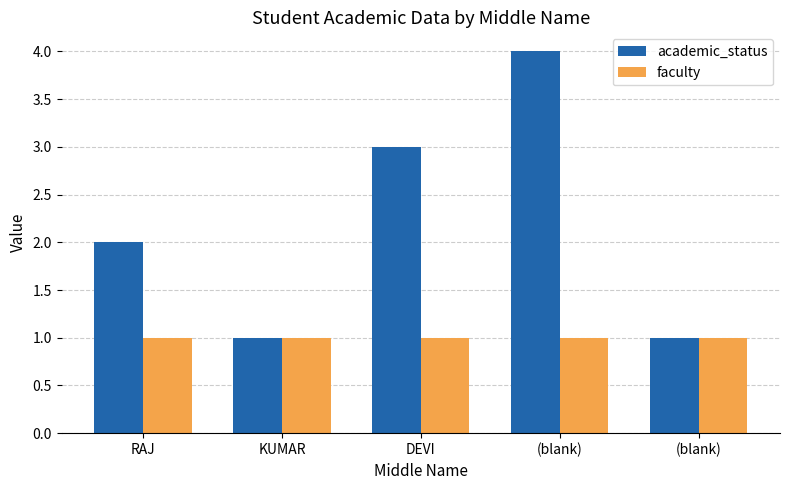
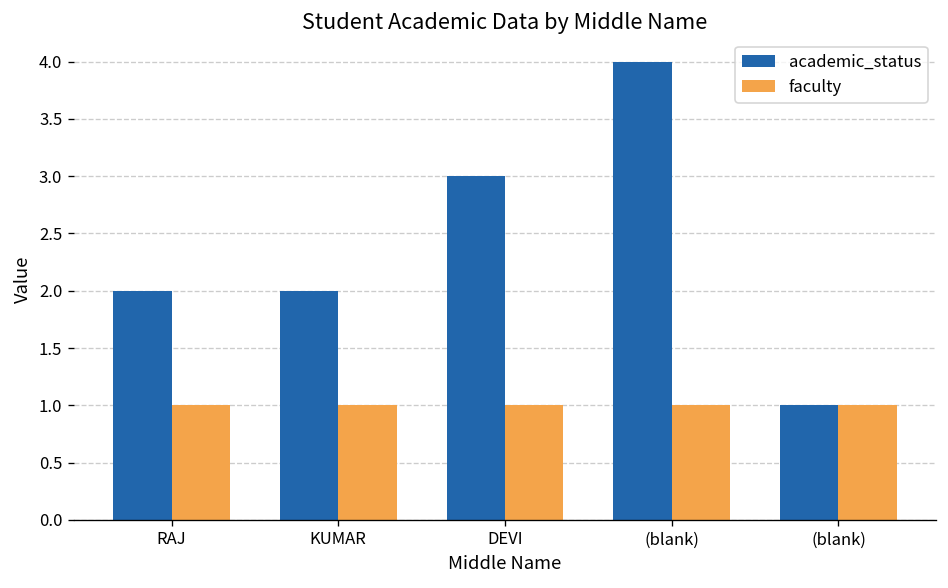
  {
    "academic_status": {
      "RAJ": 2,
-     "KUMAR": 1,
+     "KUMAR": 2,
      "DEVI": 3
    },
    "faculty": {
      "RAJ": 1,
      "KUMAR": 1,
      "DEVI": 1
    }
  }
